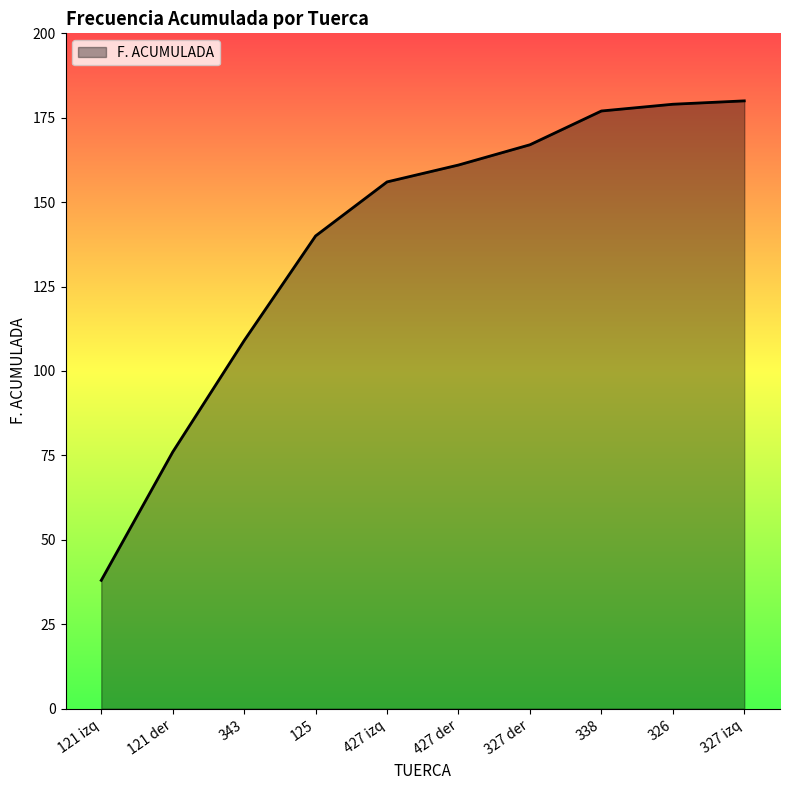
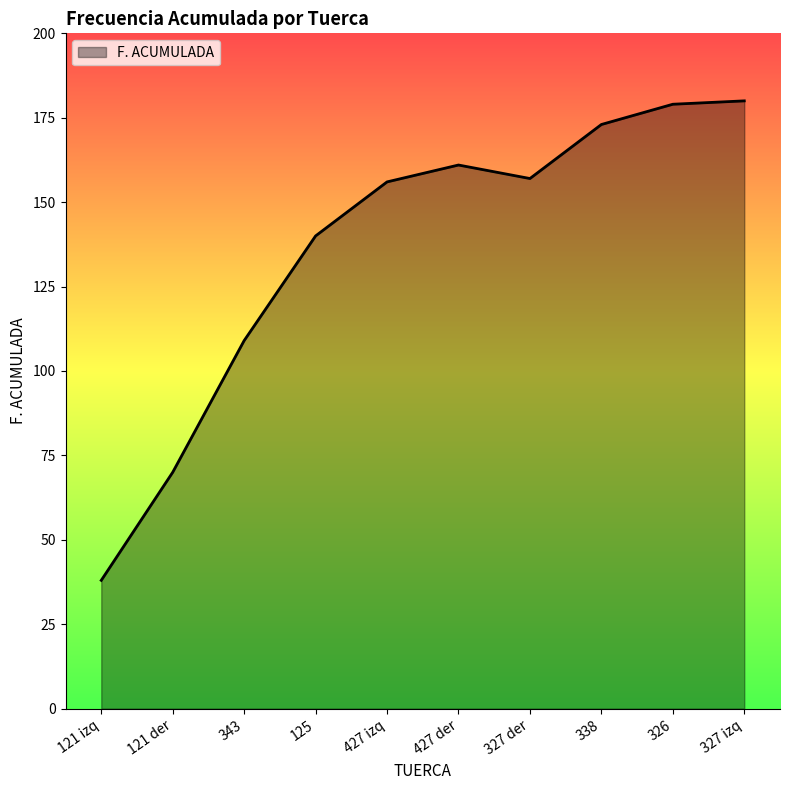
  {
    "121 izq": 38,
-   "121 der": 76,
+   "121 der": 70,
    "343": 109,
    "125": 140,
    "427 izq": 156,
    "427 der": 161,
-   "327 der": 167,
-   "338": 177,
+   "327 der": 157,
+   "338": 173,
    "326": 179,
    "327 izq": 180
  }
